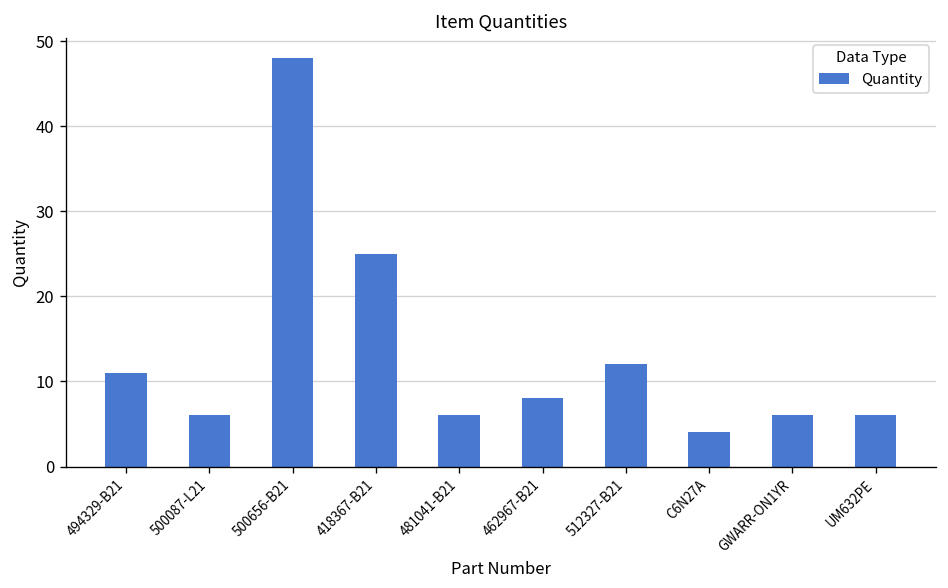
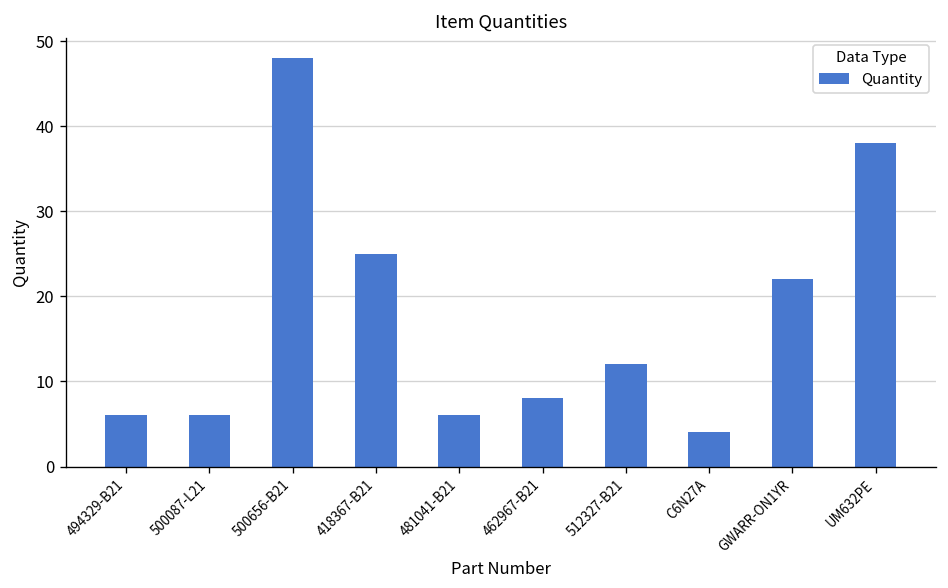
  {
-   "494329-B21": 11,
+   "494329-B21": 6,
    "500087-L21": 6,
    "500656-B21": 48,
    "418367-B21": 25,
    "481041-B21": 6,
    "462967-B21": 8,
    "512327-B21": 12,
    "C6N27A": 4,
-   "GWARR-ON1YR": 6,
-   "UM632PE": 6
+   "GWARR-ON1YR": 22,
+   "UM632PE": 38
  }
